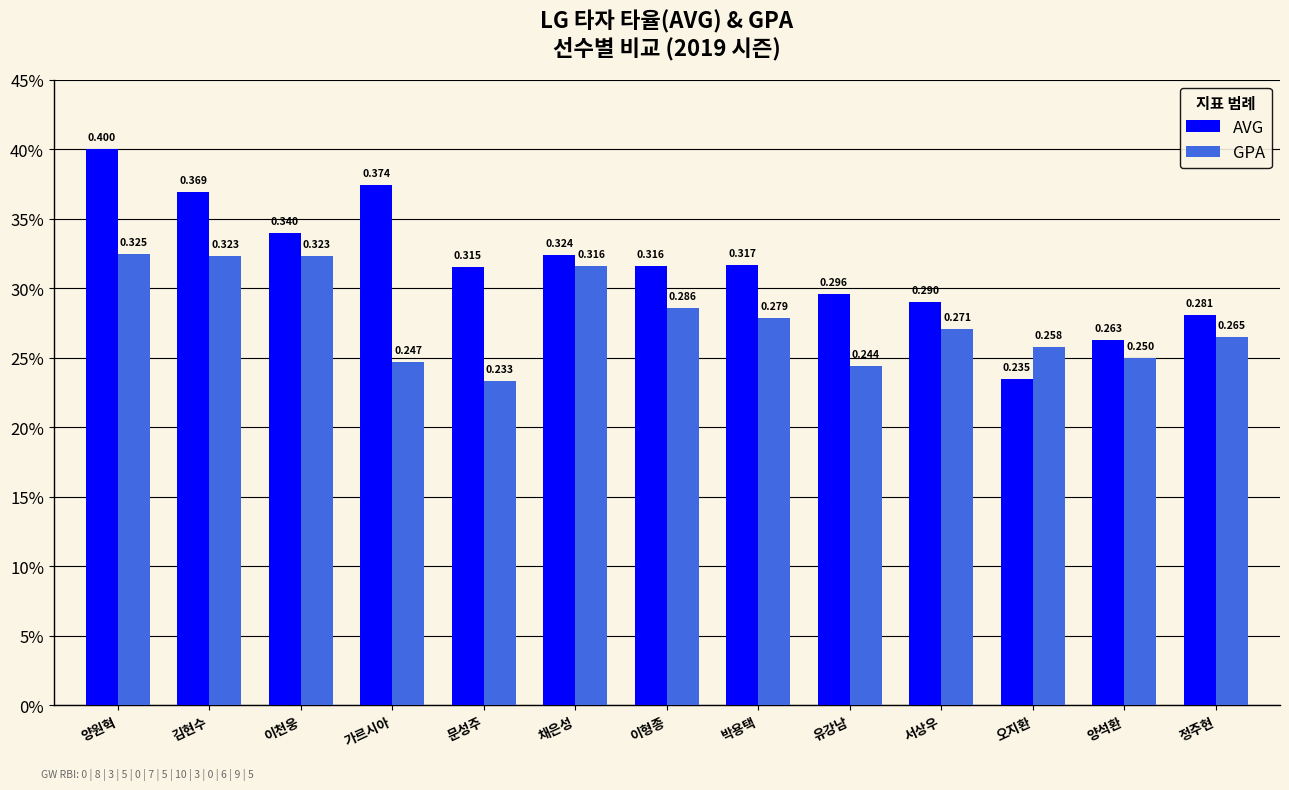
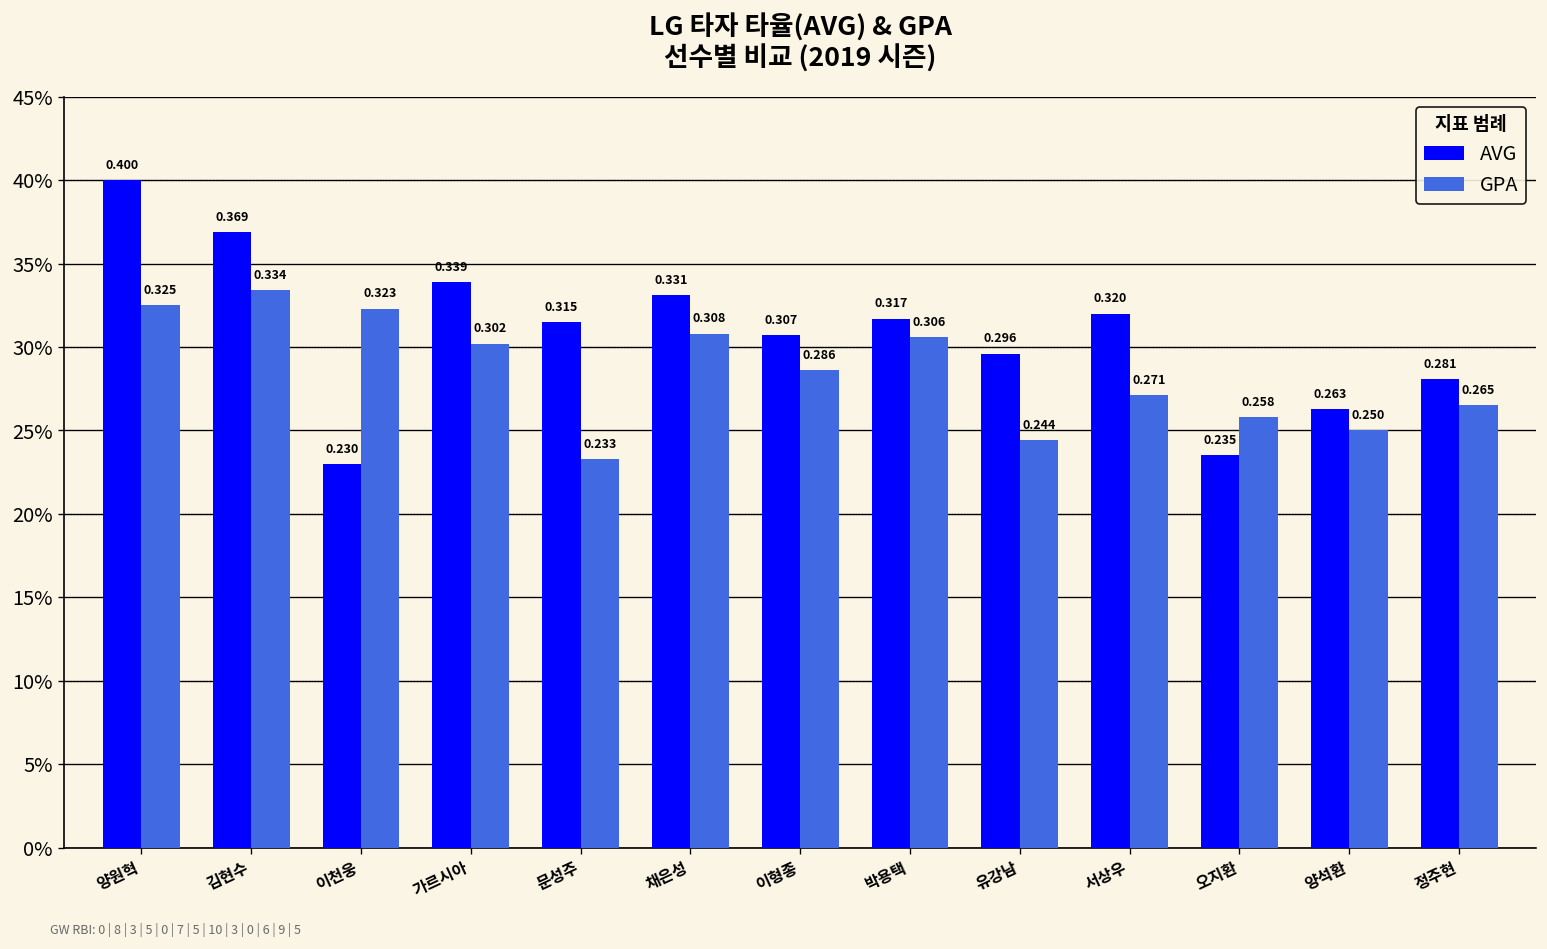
  {
    "AVG": {
      "양원혁": 0.400,
      "김현수": 0.369,
-     "이천웅": 0.340,
-     "가르시아": 0.374,
+     "이천웅": 0.230,
+     "가르시아": 0.339,
      "문성주": 0.315,
-     "채은성": 0.324,
-     "이형종": 0.316,
+     "채은성": 0.331,
+     "이형종": 0.307,
      "박용택": 0.317,
      "유강남": 0.296,
-     "서상우": 0.290,
+     "서상우": 0.320,
      "오지환": 0.235,
      "양석환": 0.263,
      "정주현": 0.281
    },
    "GPA": {
      "양원혁": 0.325,
-     "김현수": 0.323,
+     "김현수": 0.334,
      "이천웅": 0.323,
-     "가르시아": 0.247,
+     "가르시아": 0.302,
      "문성주": 0.233,
-     "채은성": 0.316,
+     "채은성": 0.308,
      "이형종": 0.286,
-     "박용택": 0.279,
+     "박용택": 0.306,
      "유강남": 0.244,
      "서상우": 0.271,
      "오지환": 0.258,
      "양석환": 0.250,
      "정주현": 0.265
    }
  }
